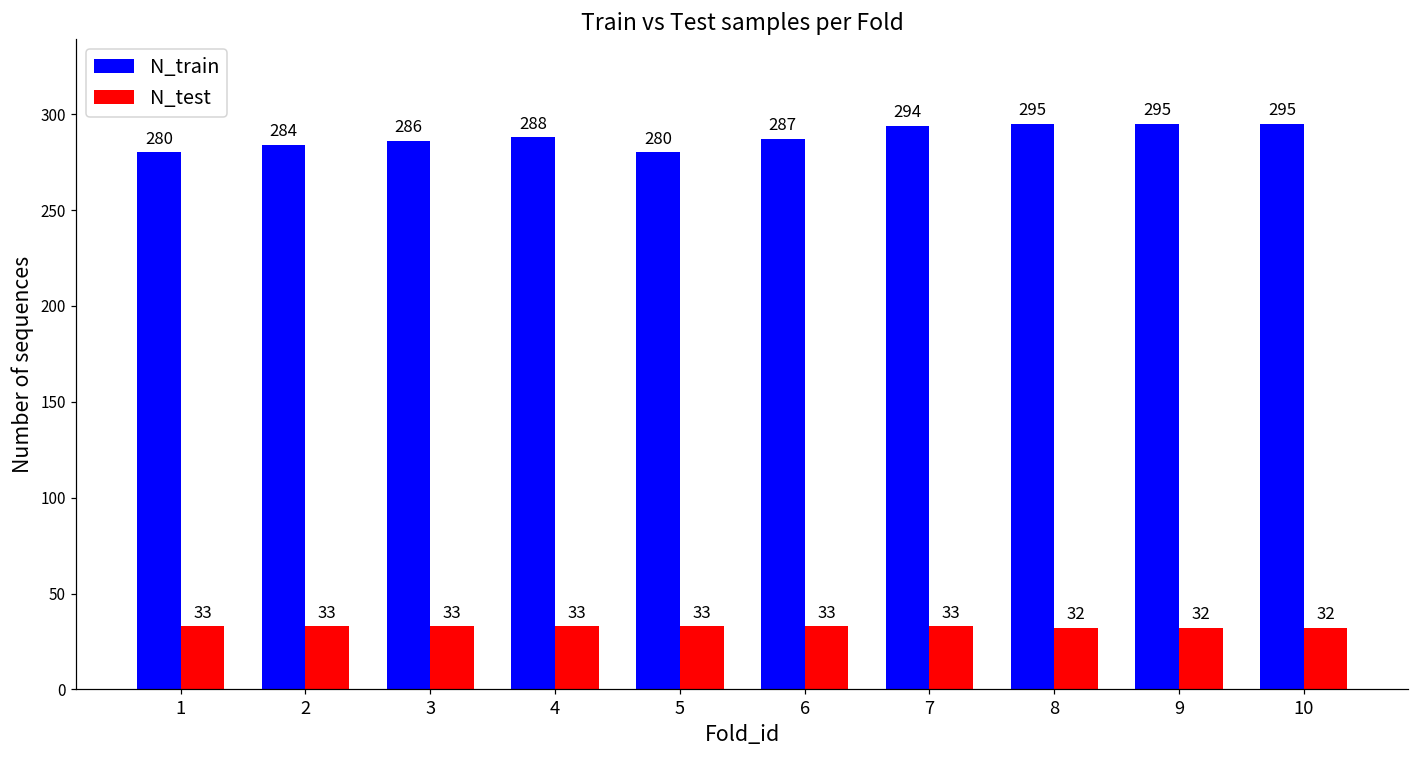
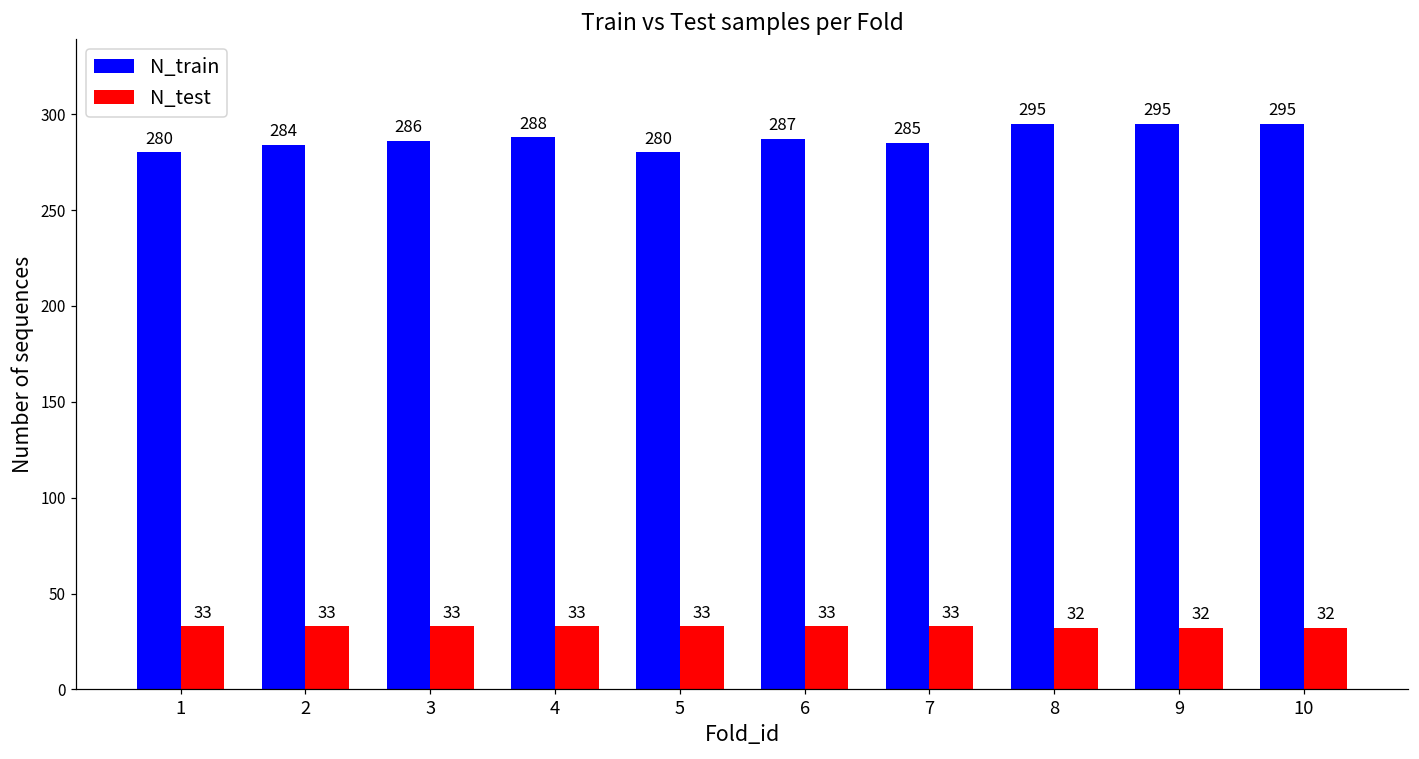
  {
    "N_train": {
      "1": 280,
      "2": 284,
      "3": 286,
      "4": 288,
      "5": 280,
      "6": 287,
-     "7": 294,
+     "7": 285,
      "8": 295,
      "9": 295,
      "10": 295
    },
    "N_test": {
      "1": 33,
      "2": 33,
      "3": 33,
      "4": 33,
      "5": 33,
      "6": 33,
      "7": 33,
      "8": 32,
      "9": 32,
      "10": 32
    }
  }
